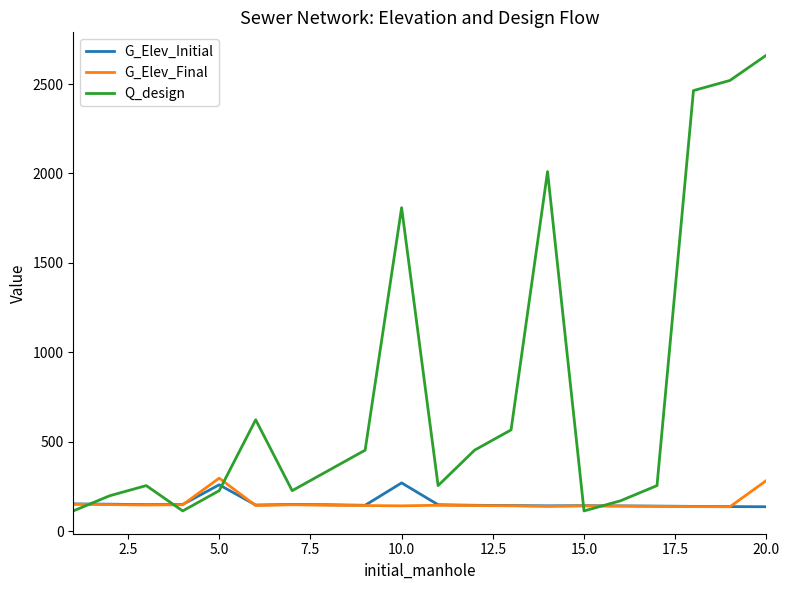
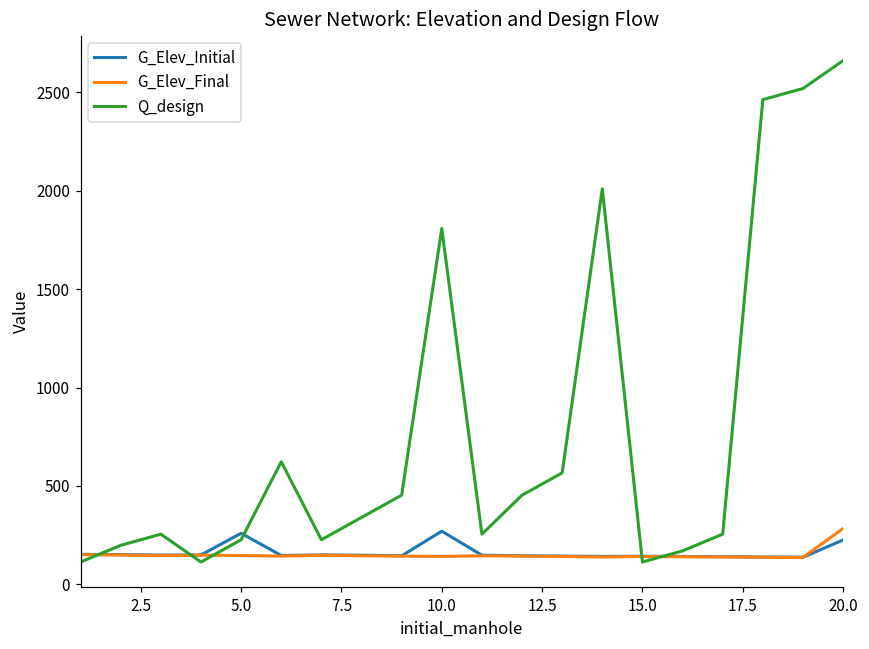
  {
    "G_Elev_Initial": {
      "5.0": 260,
      "10.0": 270,
-     "20.0": 140
+     "20.0": 230
    },
    "G_Elev_Final": {
-     "5.0": 300,
+     "5.0": 150,
      "10.0": 140,
      "20.0": 280
    },
    "Q_design": {
      "5.0": 230,
      "10.0": 1810,
      "15.0": 110,
      "20.0": 2660
    }
  }
